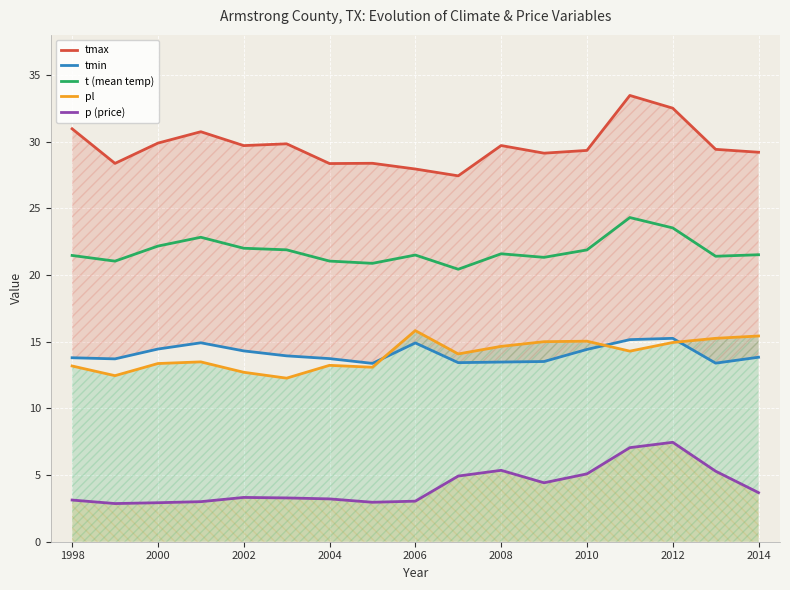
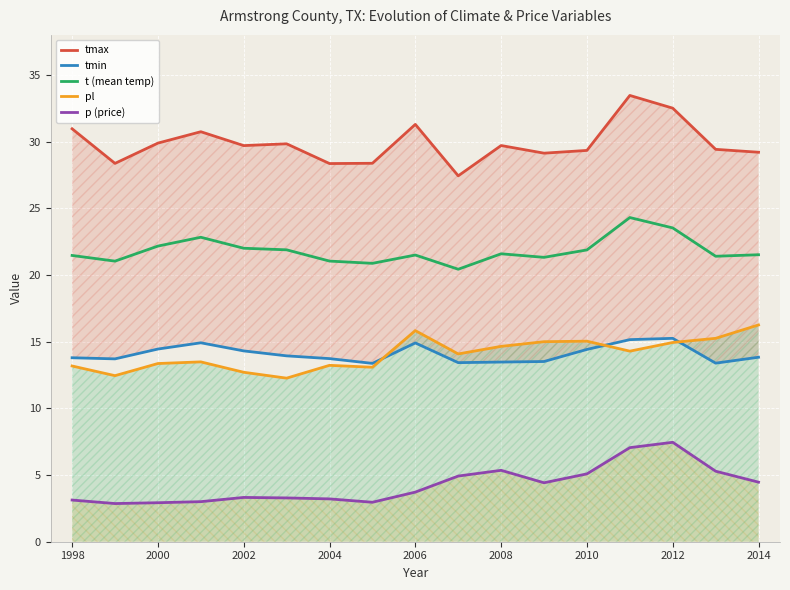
  {
    "tmax": {
      "1998": 31.0,
      "2000": 29.9,
      "2002": 29.7,
      "2004": 28.4,
-     "2006": 27.9,
+     "2006": 31.3,
      "2008": 29.7,
      "2010": 29.3,
      "2012": 32.5,
      "2014": 29.2
    },
    "tmin": {
      "1998": 13.8,
      "2000": 14.4,
      "2002": 14.3,
      "2004": 13.7,
      "2006": 14.9,
      "2008": 13.5,
      "2010": 14.4,
      "2012": 15.2,
      "2014": 13.8
    },
    "t (mean temp)": {
      "1998": 21.5,
      "2000": 22.2,
      "2002": 22.0,
      "2004": 21.0,
      "2006": 21.5,
      "2008": 21.6,
      "2010": 21.9,
      "2012": 23.5,
      "2014": 21.5
    },
    "pl": {
      "1998": 13.2,
      "2000": 13.4,
      "2002": 12.7,
      "2004": 13.2,
      "2006": 15.8,
      "2008": 14.6,
      "2010": 15.0,
      "2012": 14.9,
-     "2014": 15.4
+     "2014": 16.3
    },
    "p (price)": {
      "1998": 3.1,
      "2000": 2.9,
      "2002": 3.3,
      "2004": 3.2,
-     "2006": 3.0,
+     "2006": 3.7,
      "2008": 5.4,
      "2010": 5.1,
      "2012": 7.5,
-     "2014": 3.7
+     "2014": 4.5
    }
  }
